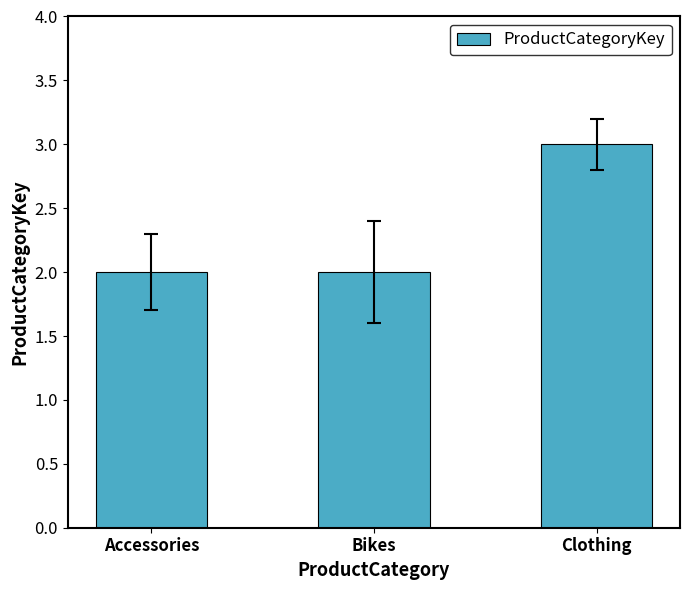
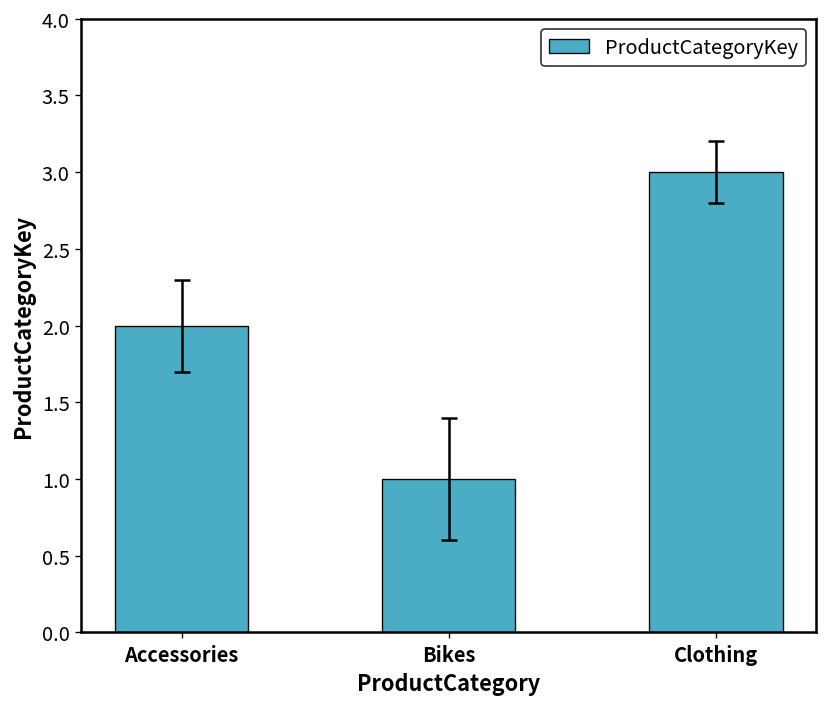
  {
    "ProductCategoryKey": {
      "Accessories": 2,
-     "Bikes": 2,
+     "Bikes": 1,
      "Clothing": 3
    }
  }
